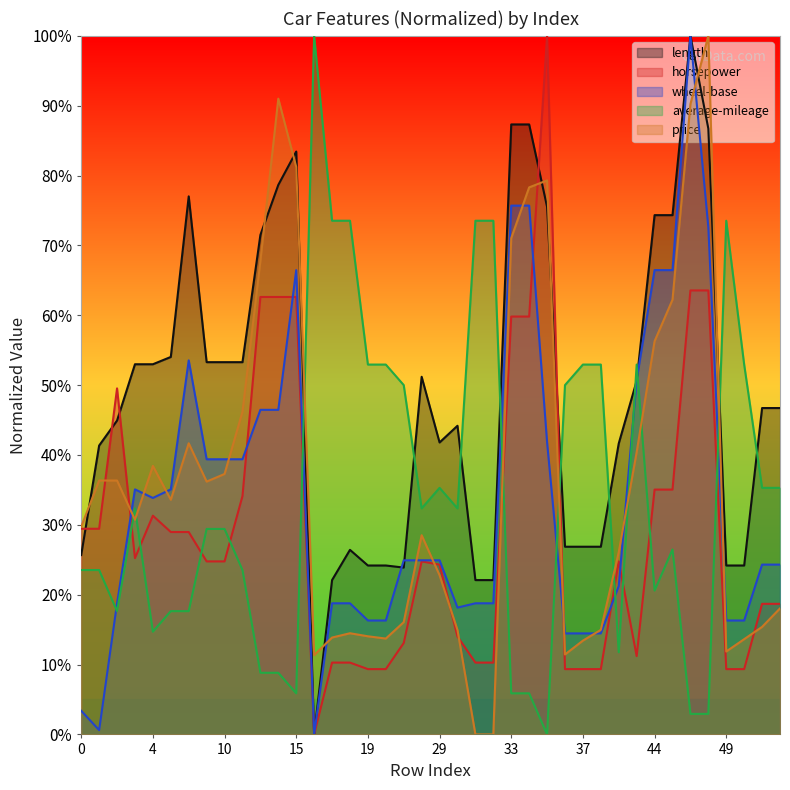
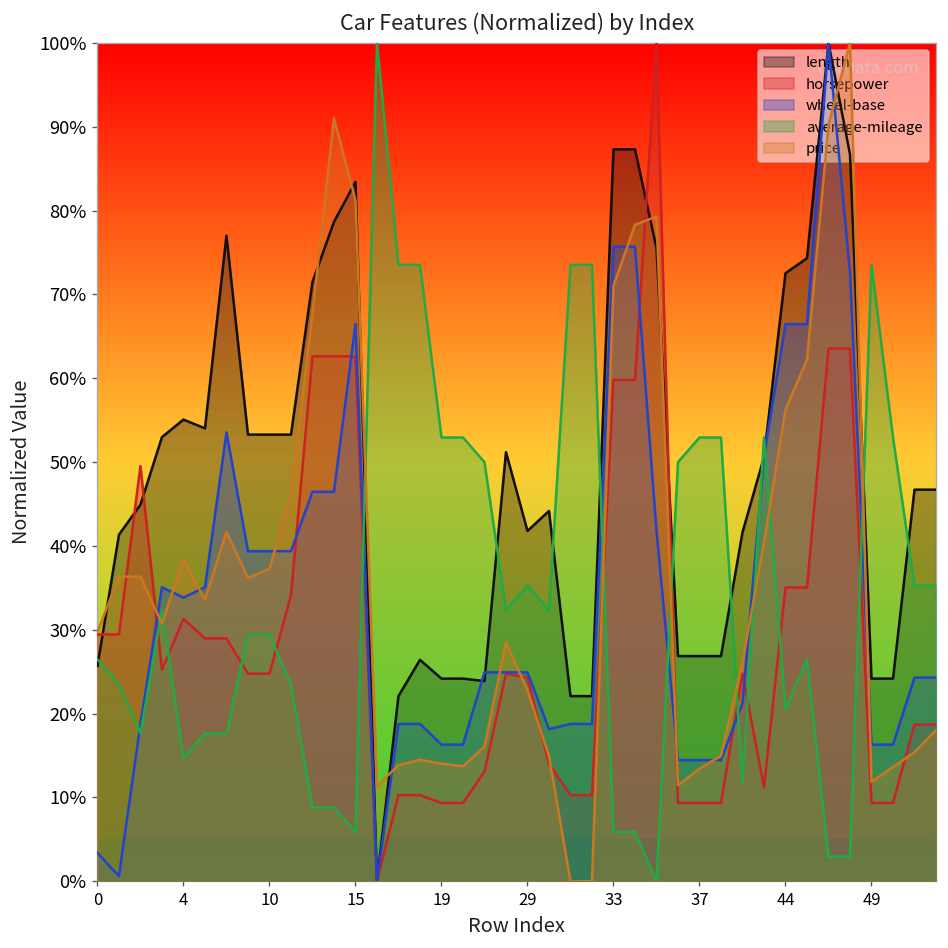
  {
    "length": {
      "0": "26%",
-     "4": "53%",
-     "44": "74%",
+     "4": "55%",
+     "44": "73%",
      "49": "24%"
    },
    "wheel-base": {
      "4": "34%",
      "44": "66%",
      "49": "16%"
    },
    "average-mileage": {
-     "0": "24%",
+     "0": "26%",
      "4": "15%",
      "44": "21%",
      "49": "74%"
    }
  }
